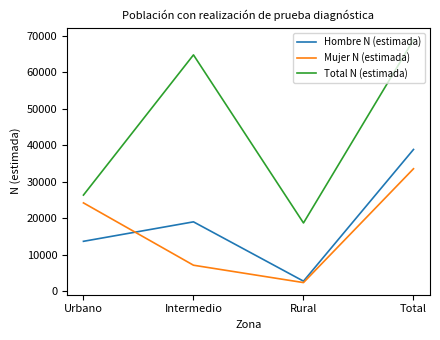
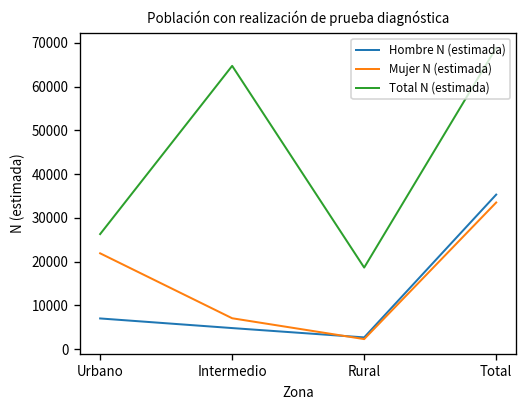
  {
    "Hombre N (estimada)": {
-     "Urbano": 14000,
-     "Intermedio": 19000,
-     "Total": 39000
+     "Urbano": 7000,
+     "Intermedio": 5000,
+     "Total": 35000
    },
    "Mujer N (estimada)": {
-     "Urbano": 24000,
+     "Urbano": 22000,
      "Intermedio": 7000,
      "Total": 34000
    },
    "Total N (estimada)": {
      "Urbano": 26000,
      "Intermedio": 65000,
      "Rural": 19000
    }
  }
